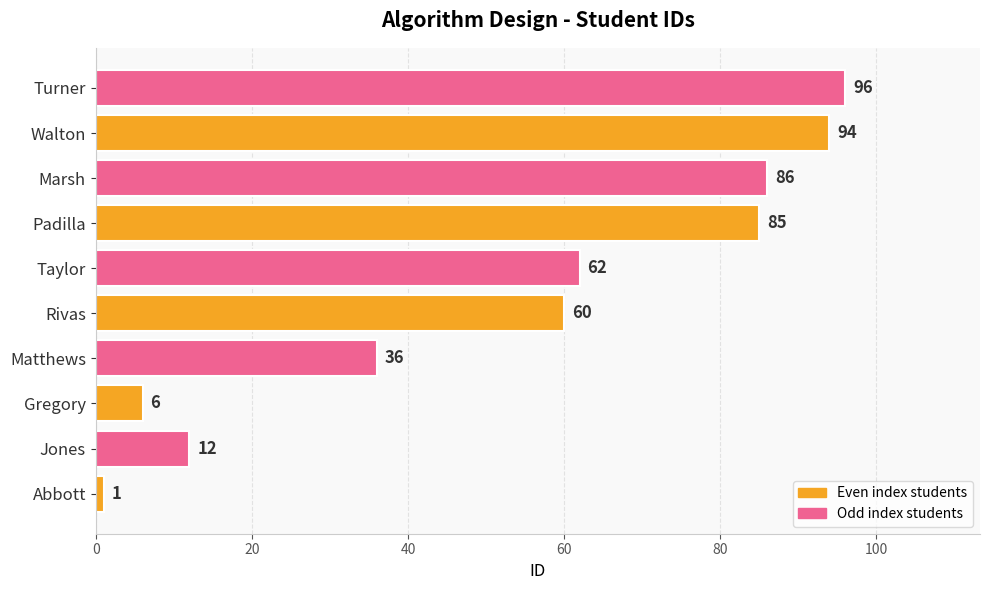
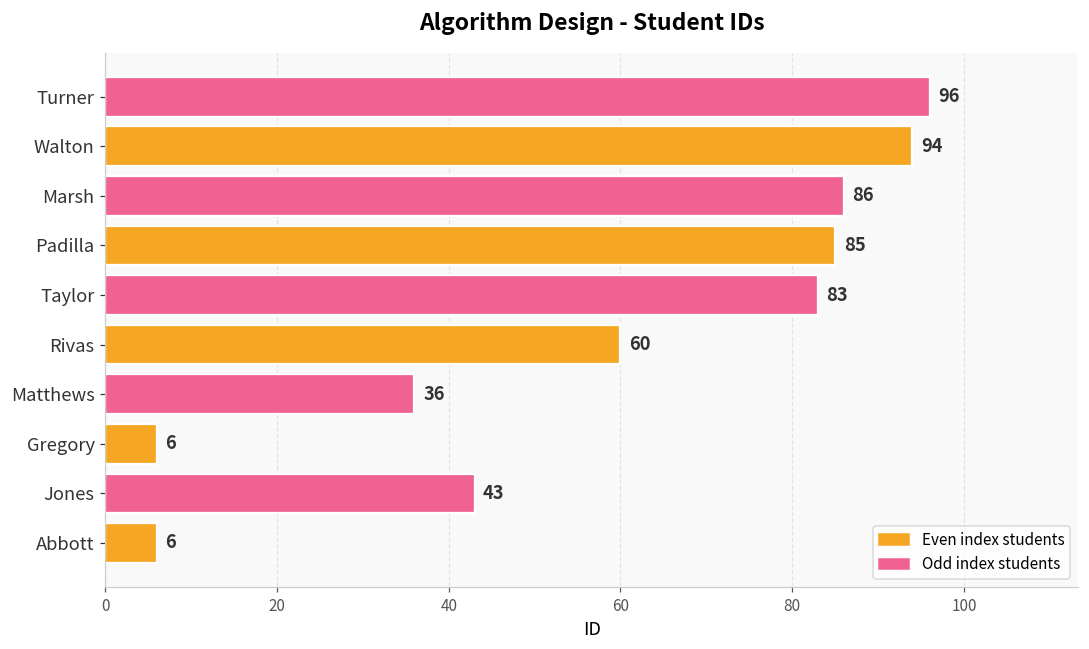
  {
    "Turner": 96,
    "Walton": 94,
    "Marsh": 86,
    "Padilla": 85,
-   "Taylor": 62,
+   "Taylor": 83,
    "Rivas": 60,
    "Matthews": 36,
    "Gregory": 6,
-   "Jones": 12,
-   "Abbott": 1
+   "Jones": 43,
+   "Abbott": 6
  }
